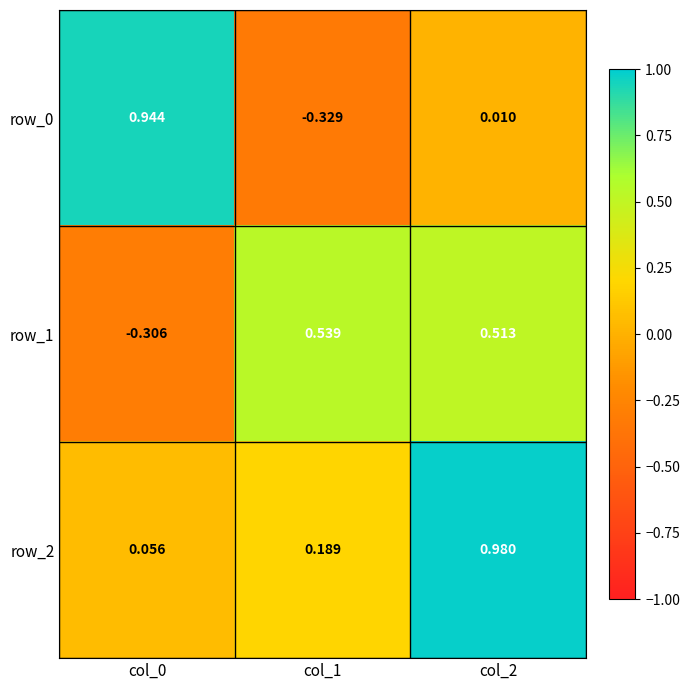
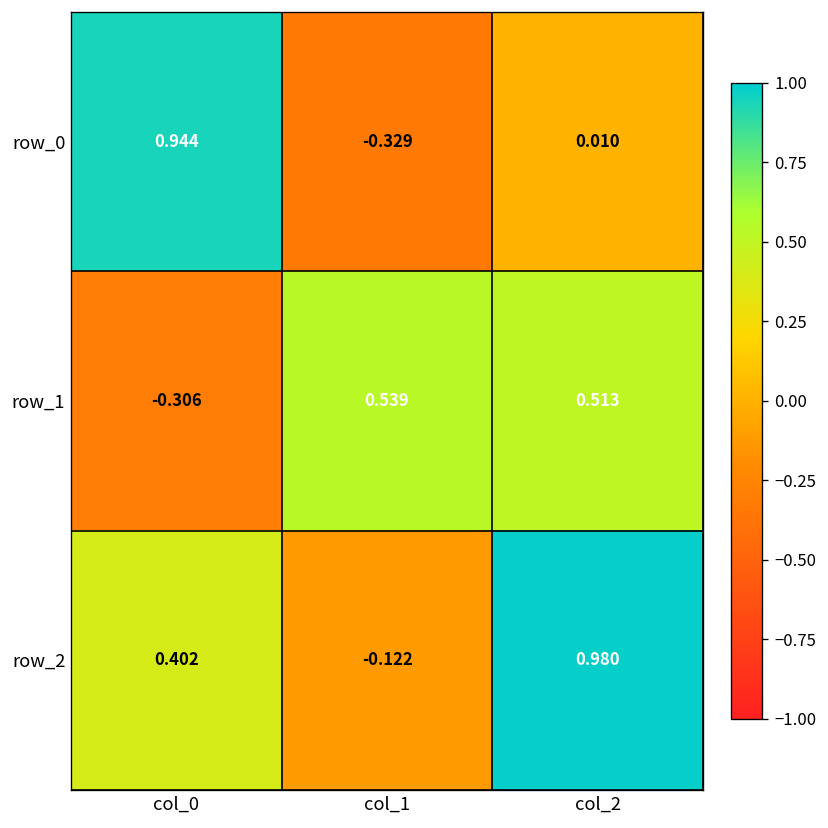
  {
    "row_0": {
      "col_0": 0.944,
      "col_1": -0.329,
      "col_2": 0.010
    },
    "row_1": {
      "col_0": -0.306,
      "col_1": 0.539,
      "col_2": 0.513
    },
    "row_2": {
-     "col_0": 0.056,
-     "col_1": 0.189,
+     "col_0": 0.402,
+     "col_1": -0.122,
      "col_2": 0.980
    }
  }
